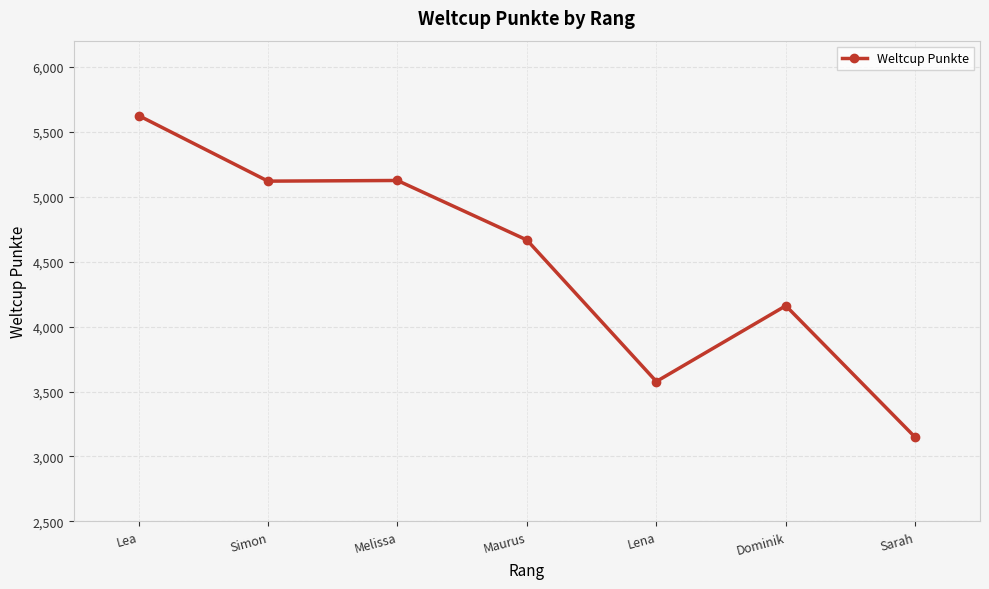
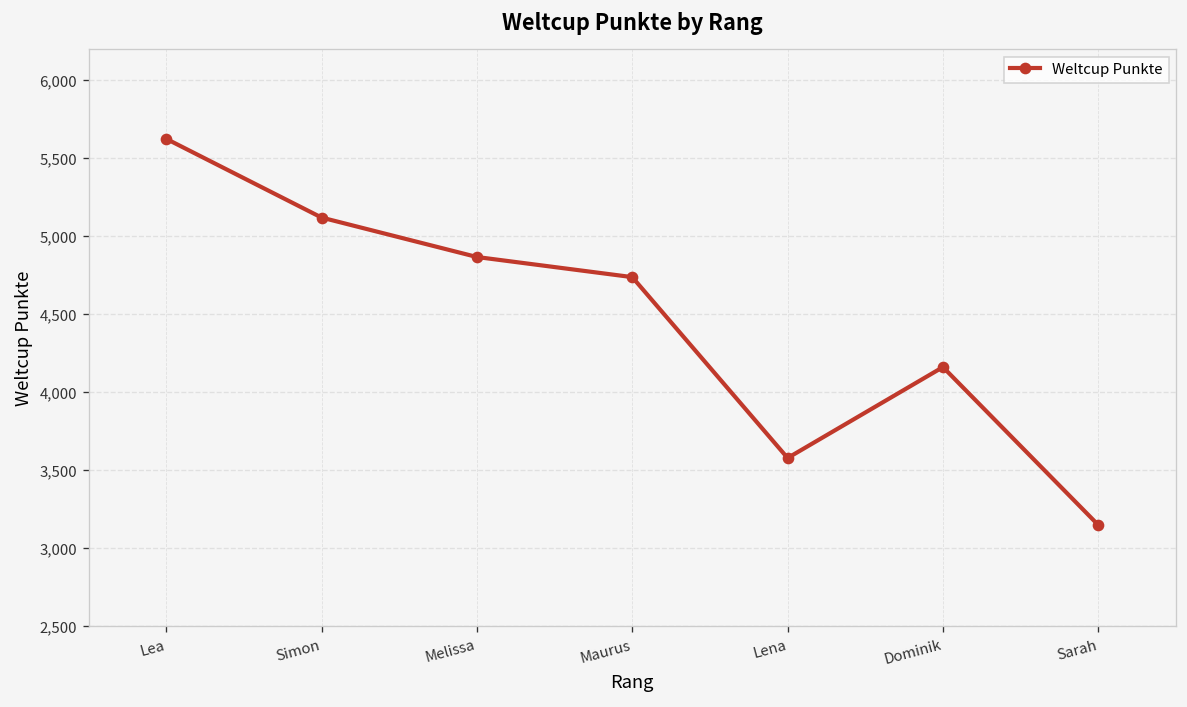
  {
    "Lea": "5,620",
    "Simon": "5,120",
-   "Melissa": "5,120",
-   "Maurus": "4,670",
+   "Melissa": "4,870",
+   "Maurus": "4,740",
    "Lena": "3,580",
    "Dominik": "4,160",
    "Sarah": "3,150"
  }
